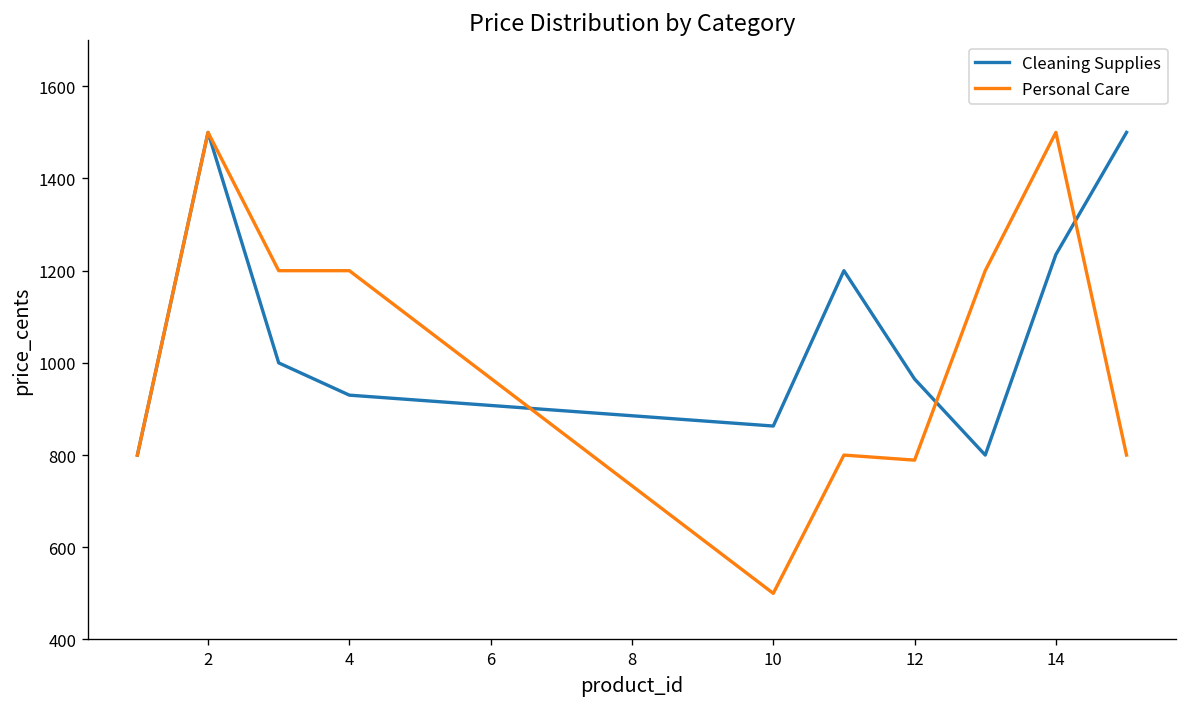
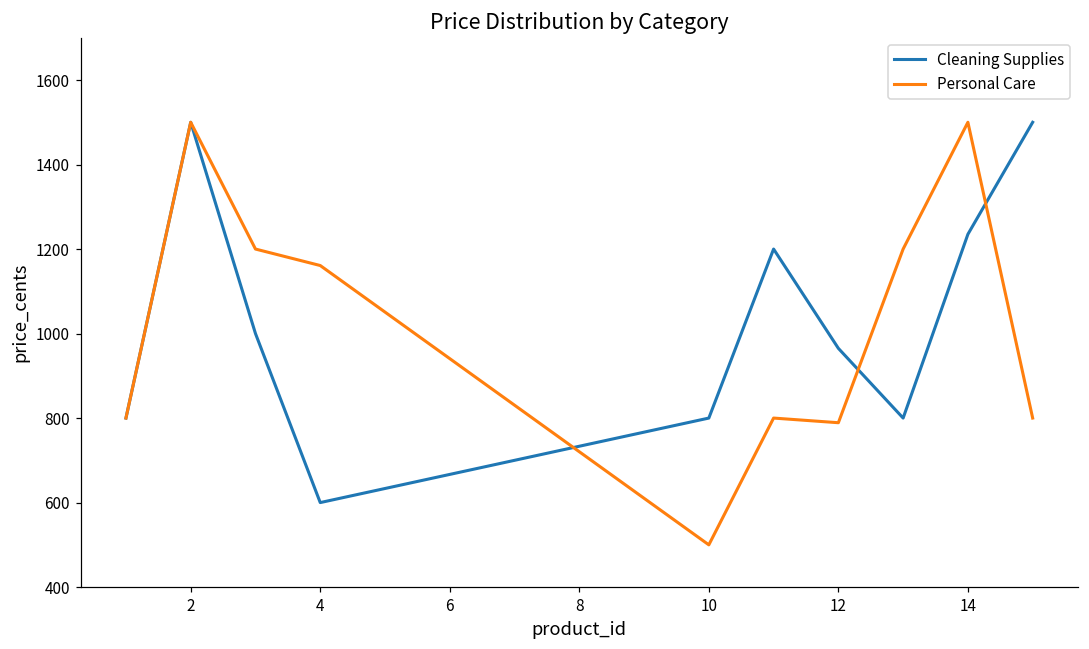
  {
    "Cleaning Supplies": {
-     "4": 930,
-     "10": 860,
+     "4": 600,
+     "10": 800,
      "12": 970,
      "14": 1240
    },
    "Personal Care": {
-     "4": 1200,
+     "4": 1160,
      "10": 500,
      "12": 790,
      "14": 1500
    }
  }
